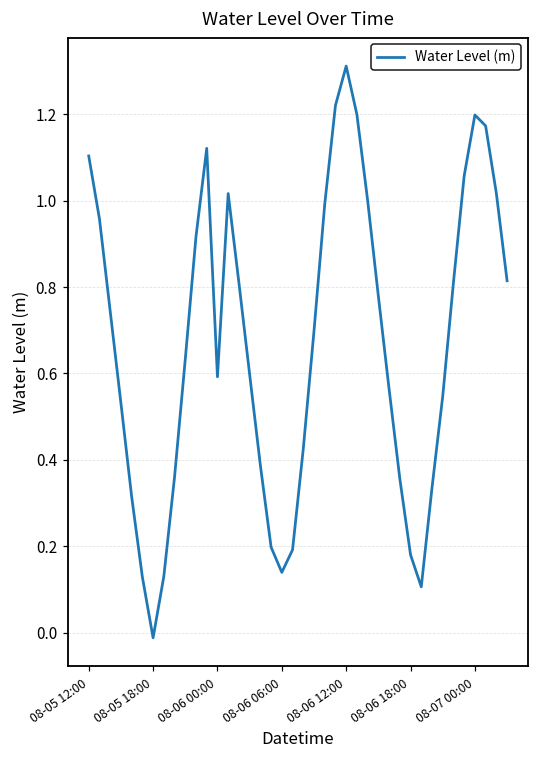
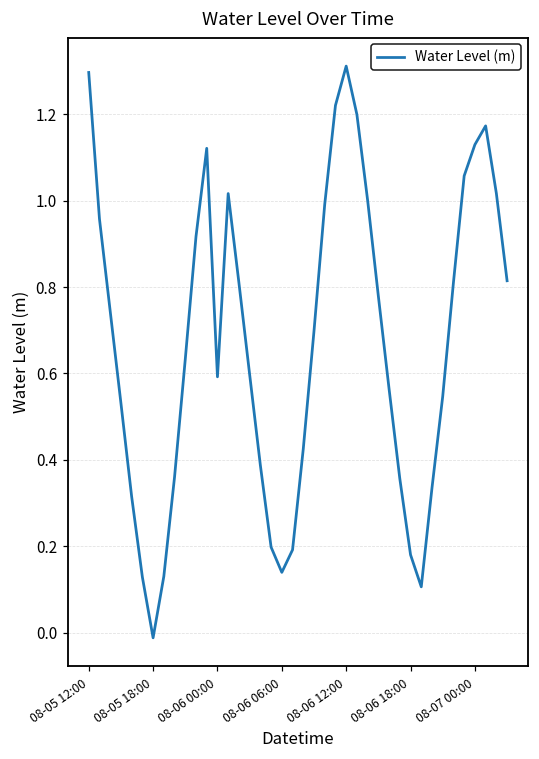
  {
-   "08-05 12:00": 1.10,
+   "08-05 12:00": 1.30,
    "08-05 18:00": -0.01,
    "08-06 00:00": 0.59,
    "08-06 06:00": 0.14,
    "08-06 12:00": 1.31,
    "08-06 18:00": 0.18,
-   "08-07 00:00": 1.20
+   "08-07 00:00": 1.13
  }
